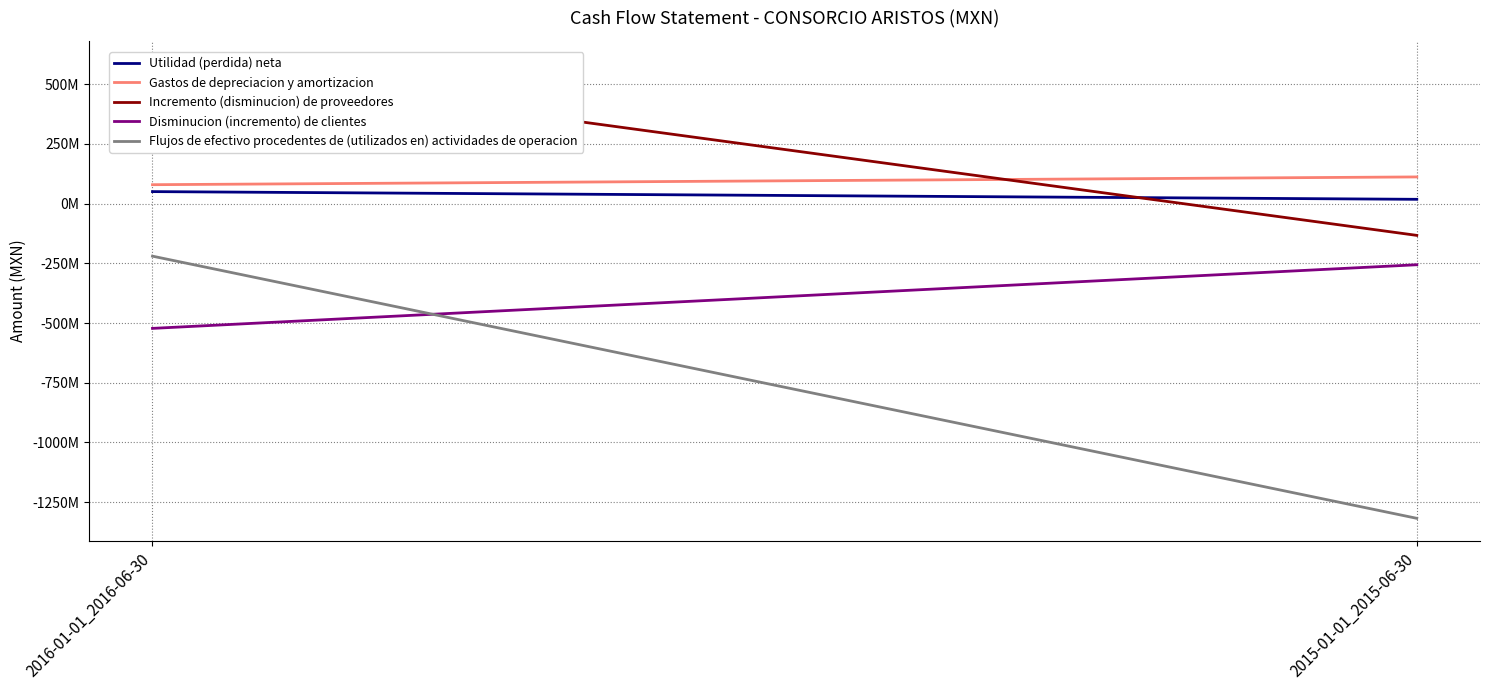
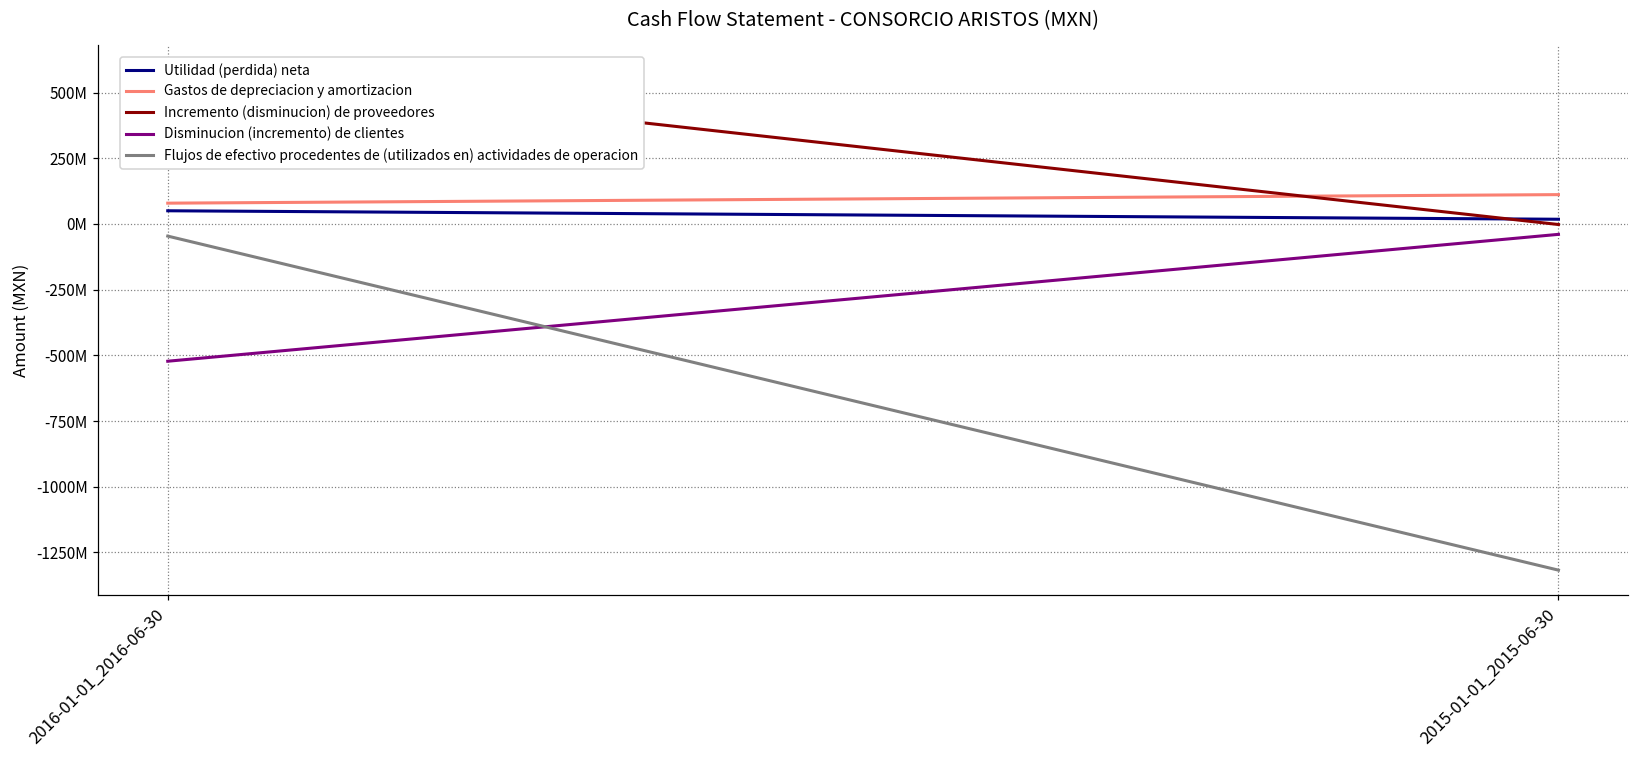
  {
    "Utilidad (perdida) neta": {
      "2016-01-01_2016-06-30": 50000000,
      "2015-01-01_2015-06-30": 20000000
    },
    "Gastos de depreciacion y amortizacion": {
      "2016-01-01_2016-06-30": 80000000,
      "2015-01-01_2015-06-30": 110000000
    },
    "Incremento (disminucion) de proveedores": {
-     "2015-01-01_2015-06-30": -130000000
+     "2015-01-01_2015-06-30": 0
    },
    "Disminucion (incremento) de clientes": {
      "2016-01-01_2016-06-30": -520000000,
-     "2015-01-01_2015-06-30": -260000000
+     "2015-01-01_2015-06-30": -40000000
    },
    "Flujos de efectivo procedentes de (utilizados en) actividades de operacion": {
-     "2016-01-01_2016-06-30": -220000000,
+     "2016-01-01_2016-06-30": -50000000,
      "2015-01-01_2015-06-30": -1320000000
    }
  }
